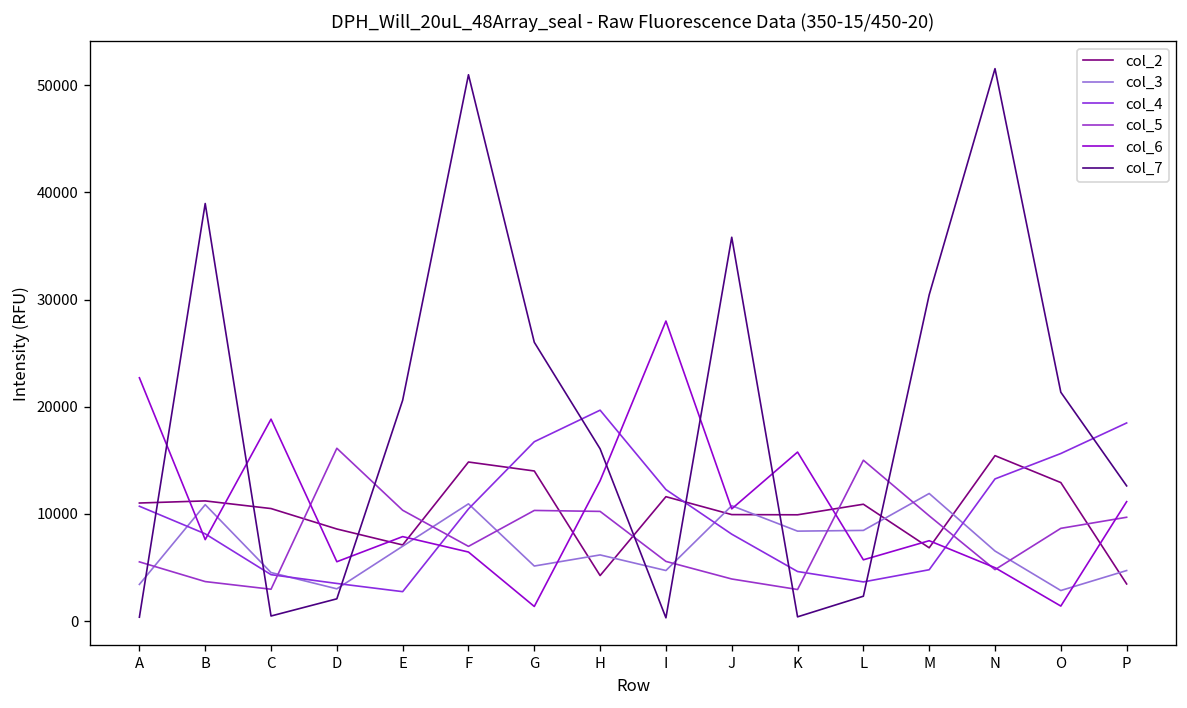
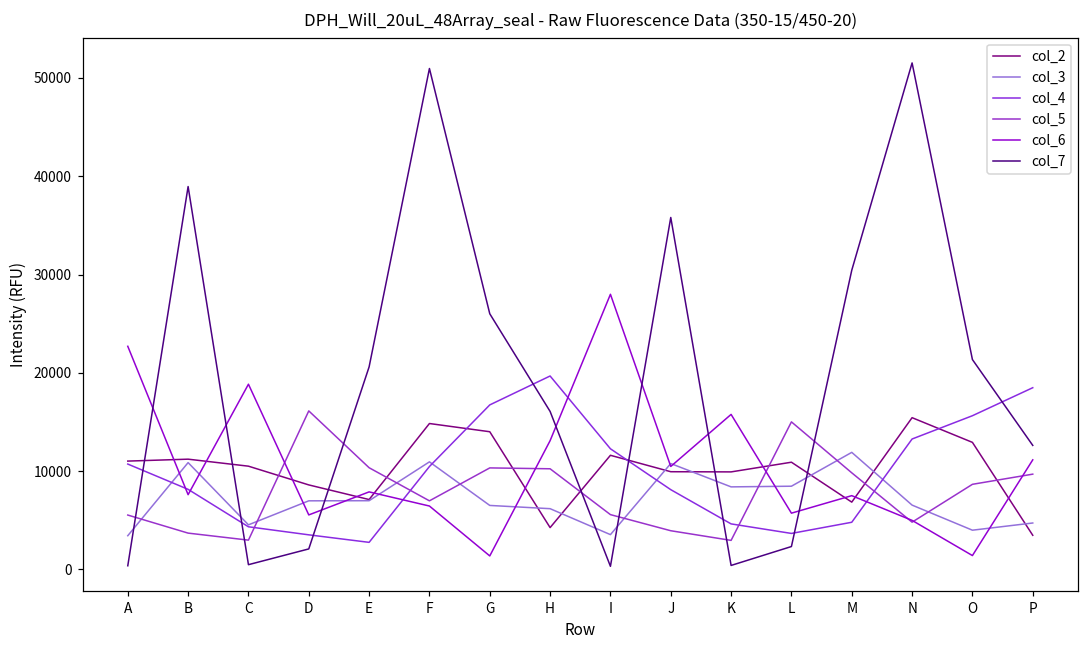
  {
    "col_3": {
      "A": 3000,
      "B": 11000,
-     "D": 3000,
+     "D": 7000,
      "F": 11000,
-     "G": 5000,
+     "G": 7000,
      "H": 6000,
-     "I": 5000,
+     "I": 4000,
      "J": 11000,
      "K": 8000,
      "L": 8000,
      "M": 12000,
      "N": 7000,
-     "O": 3000,
+     "O": 4000,
      "P": 5000
    }
  }
